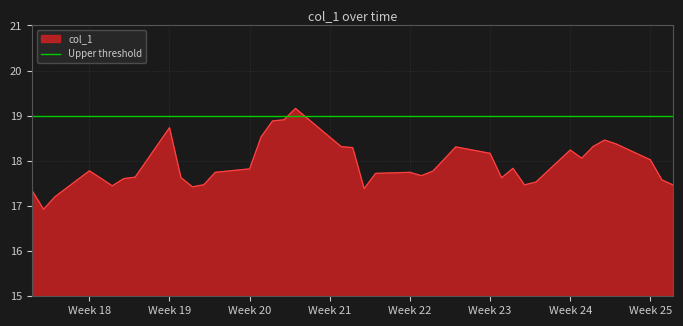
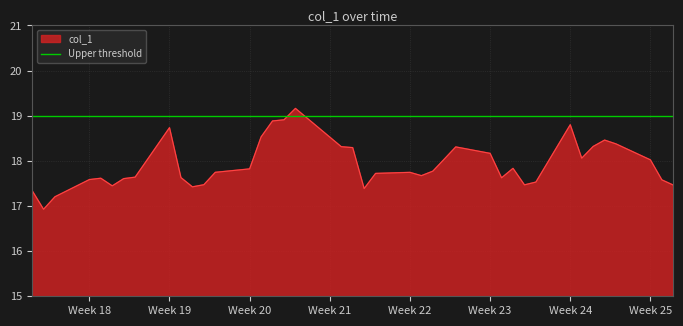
  {
-   "Week 18": 17.8,
+   "Week 18": 17.6,
    "Week 19": 18.7,
    "Week 20": 17.8,
    "Week 22": 17.7,
    "Week 23": 18.2,
-   "Week 24": 18.2,
+   "Week 24": 18.8,
    "Week 25": 18.0
  }
